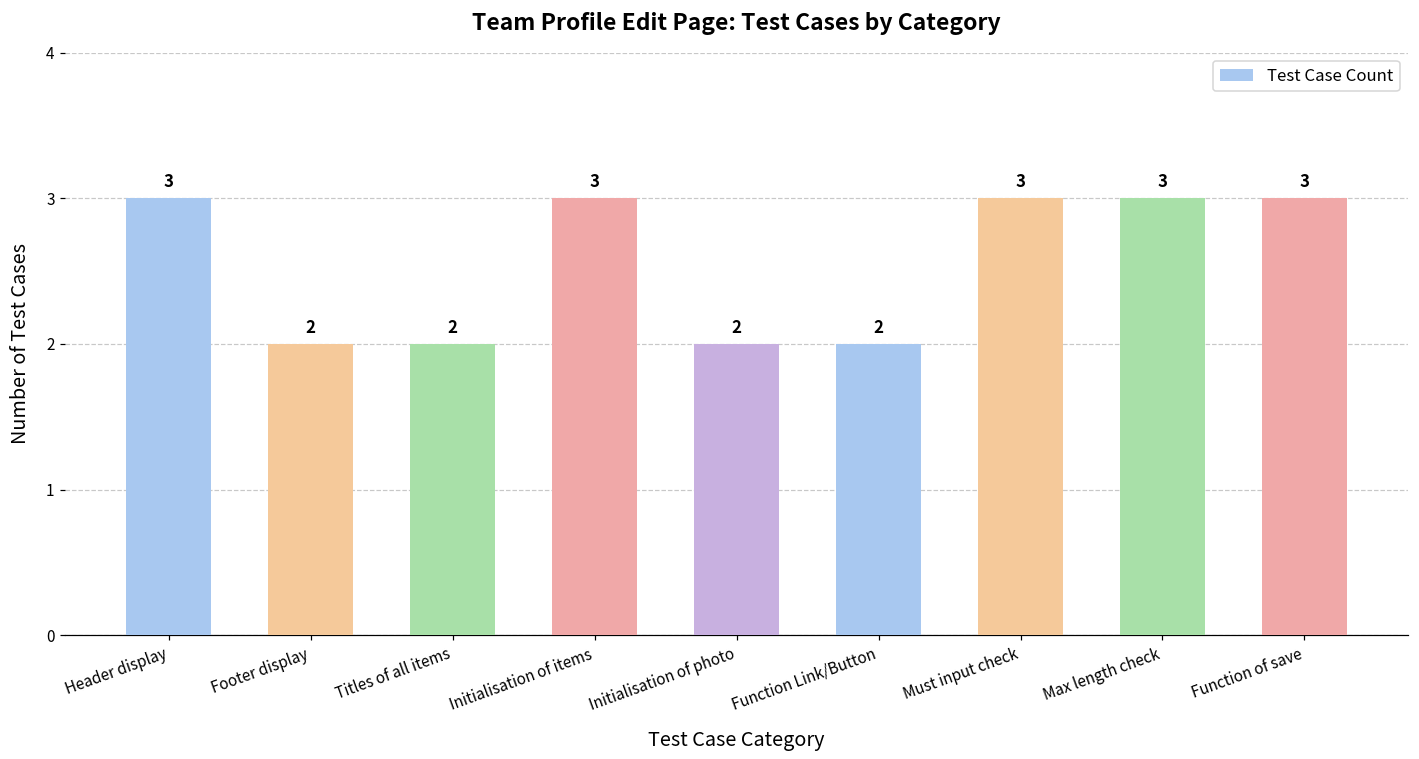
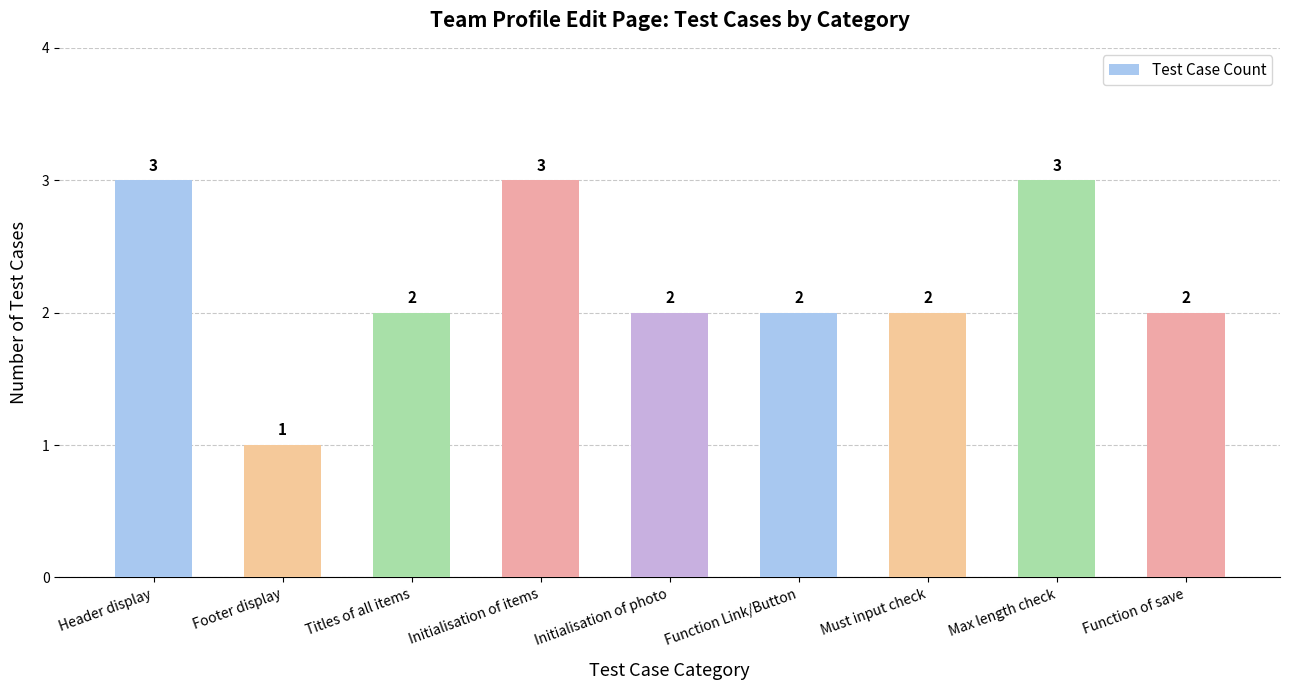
  {
    "Header display": 3,
-   "Footer display": 2,
+   "Footer display": 1,
    "Titles of all items": 2,
    "Initialisation of items": 3,
    "Initialisation of photo": 2,
    "Function Link/Button": 2,
-   "Must input check": 3,
+   "Must input check": 2,
    "Max length check": 3,
-   "Function of save": 3
+   "Function of save": 2
  }
